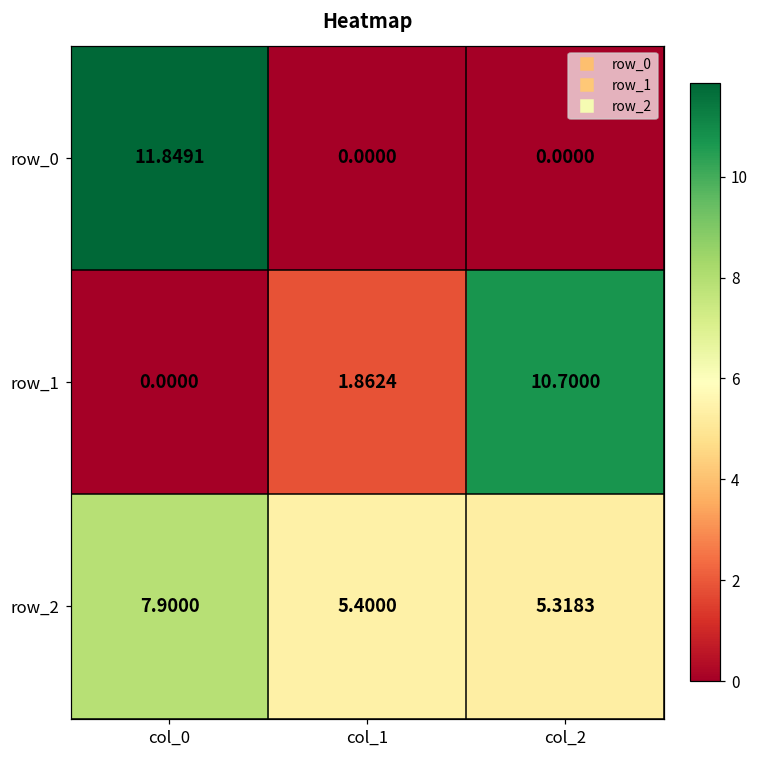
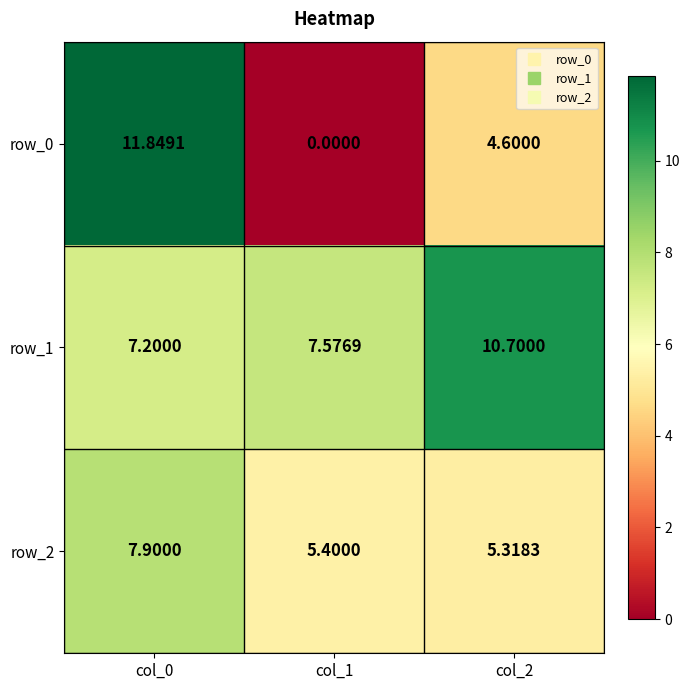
  {
    "row_0": {
      "col_0": 11.8491,
      "col_1": 0.0000,
-     "col_2": 0.0000
+     "col_2": 4.6000
    },
    "row_1": {
-     "col_0": 0.0000,
-     "col_1": 1.8624,
+     "col_0": 7.2000,
+     "col_1": 7.5769,
      "col_2": 10.7000
    },
    "row_2": {
      "col_0": 7.9000,
      "col_1": 5.4000,
      "col_2": 5.3183
    }
  }
